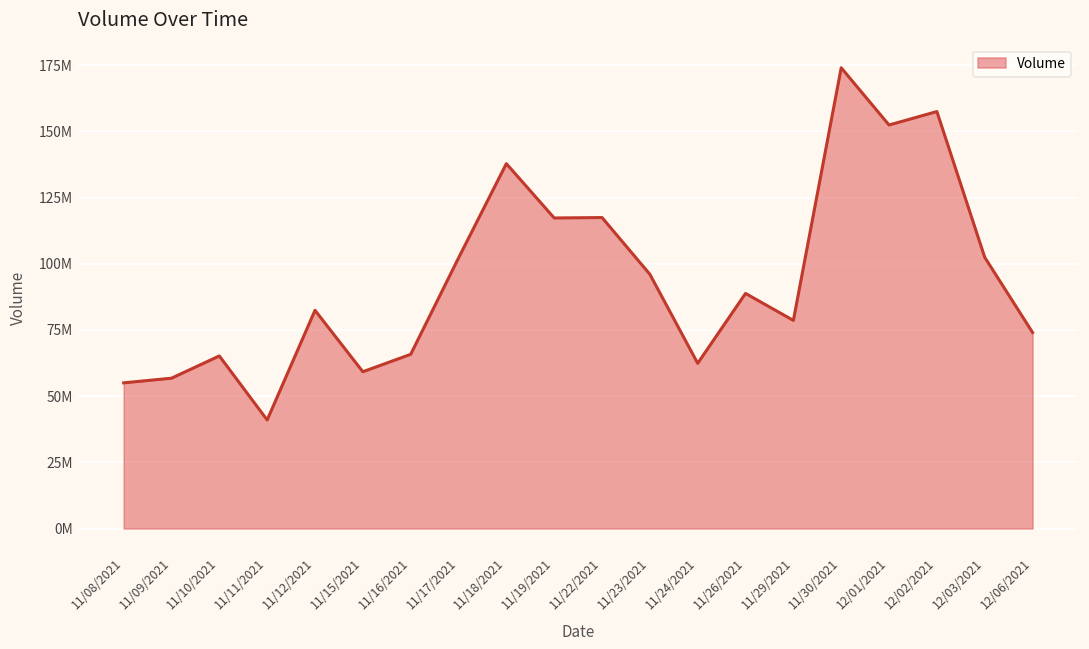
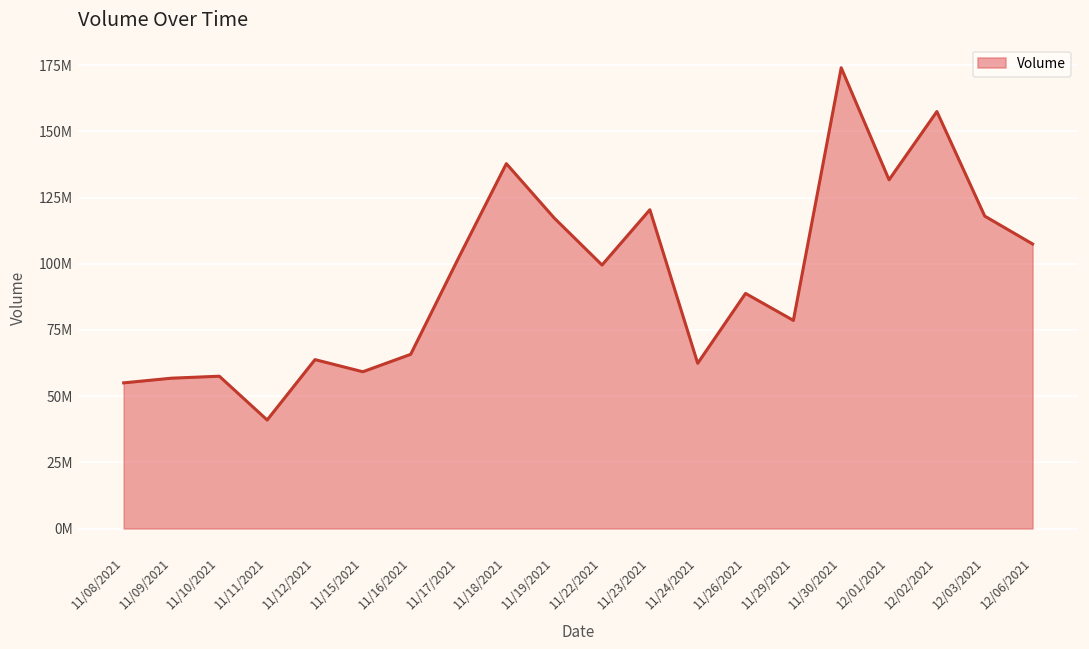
  {
    "11/08/2021": 55000000,
    "11/09/2021": 57000000,
-   "11/10/2021": 65000000,
+   "11/10/2021": 58000000,
    "11/11/2021": 41000000,
-   "11/12/2021": 82000000,
+   "11/12/2021": 64000000,
    "11/15/2021": 59000000,
    "11/16/2021": 66000000,
    "11/17/2021": 102000000,
    "11/18/2021": 138000000,
    "11/19/2021": 117000000,
-   "11/22/2021": 117000000,
-   "11/23/2021": 96000000,
+   "11/22/2021": 100000000,
+   "11/23/2021": 120000000,
    "11/24/2021": 62000000,
    "11/26/2021": 89000000,
    "11/29/2021": 79000000,
    "11/30/2021": 174000000,
-   "12/01/2021": 152000000,
+   "12/01/2021": 132000000,
    "12/02/2021": 158000000,
-   "12/03/2021": 102000000,
-   "12/06/2021": 74000000
+   "12/03/2021": 118000000,
+   "12/06/2021": 107000000
  }
